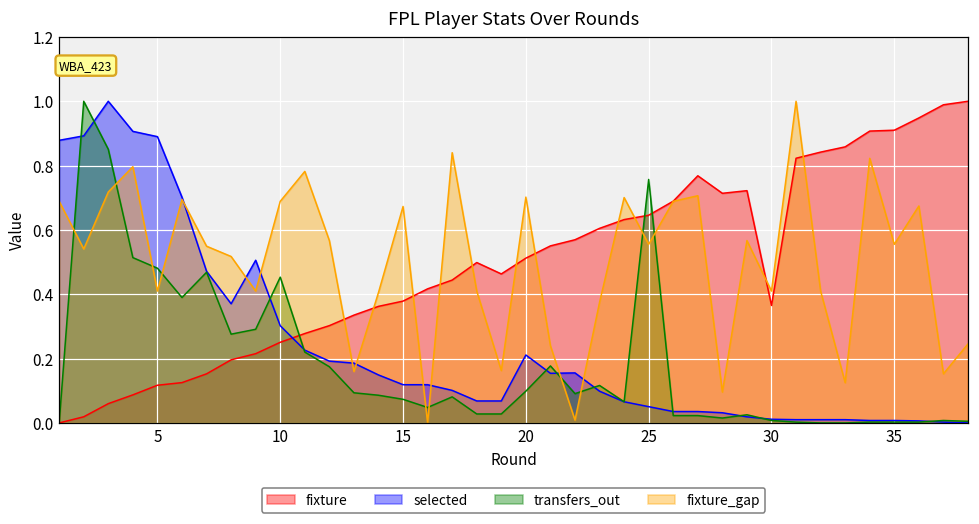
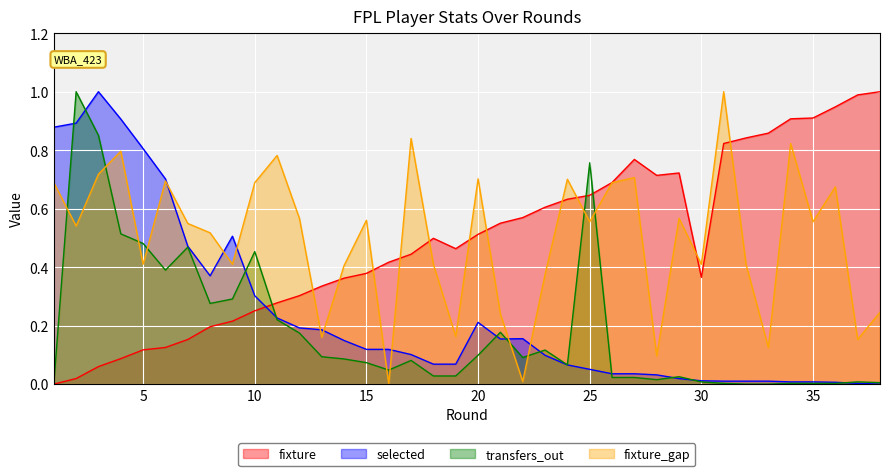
  {
    "fixture": {
      "5": 0.12,
      "10": 0.25,
      "15": 0.38,
      "20": 0.51,
      "25": 0.65,
      "30": 0.37,
      "35": 0.91
    },
    "selected": {
-     "5": 0.89,
+     "5": 0.81,
      "10": 0.30,
      "15": 0.12,
      "20": 0.21,
      "25": 0.05
    },
    "transfers_out": {
      "5": 0.48,
      "10": 0.45,
      "15": 0.07,
      "20": 0.10,
      "25": 0.76
    },
    "fixture_gap": {
      "5": 0.41,
      "10": 0.69,
-     "15": 0.67,
+     "15": 0.56,
      "20": 0.70,
      "25": 0.56,
      "30": 0.41,
      "35": 0.56
    }
  }
